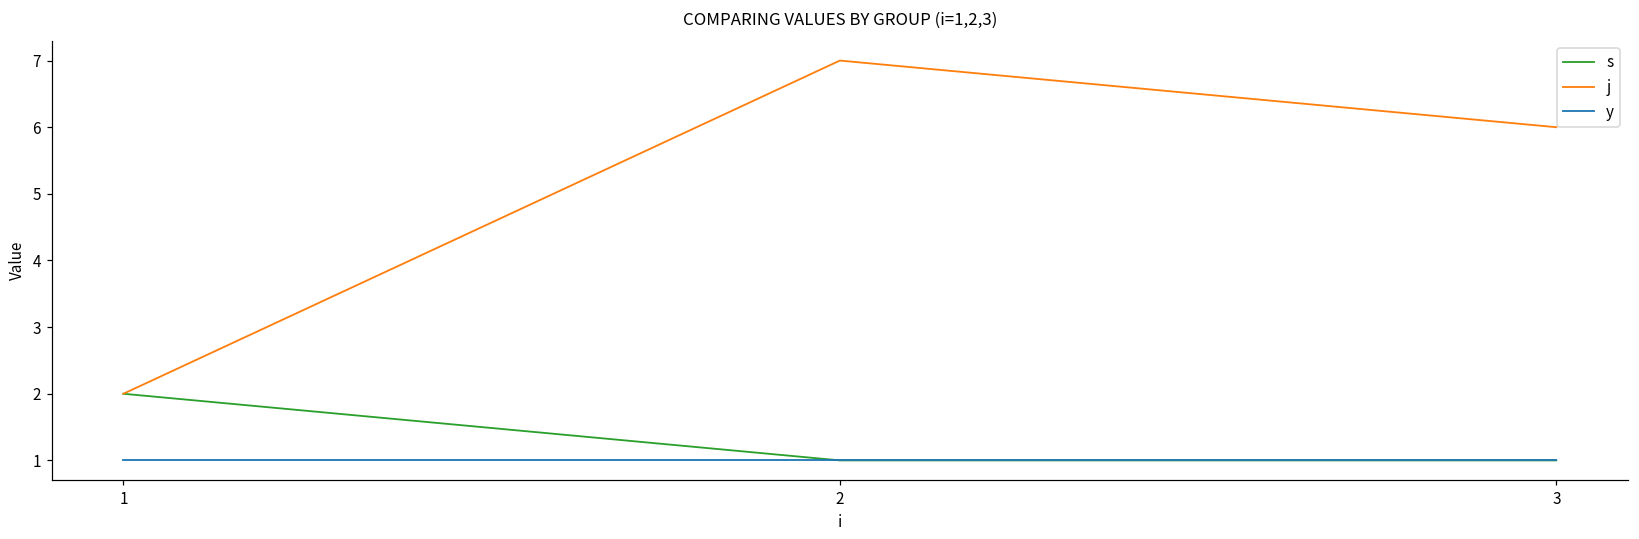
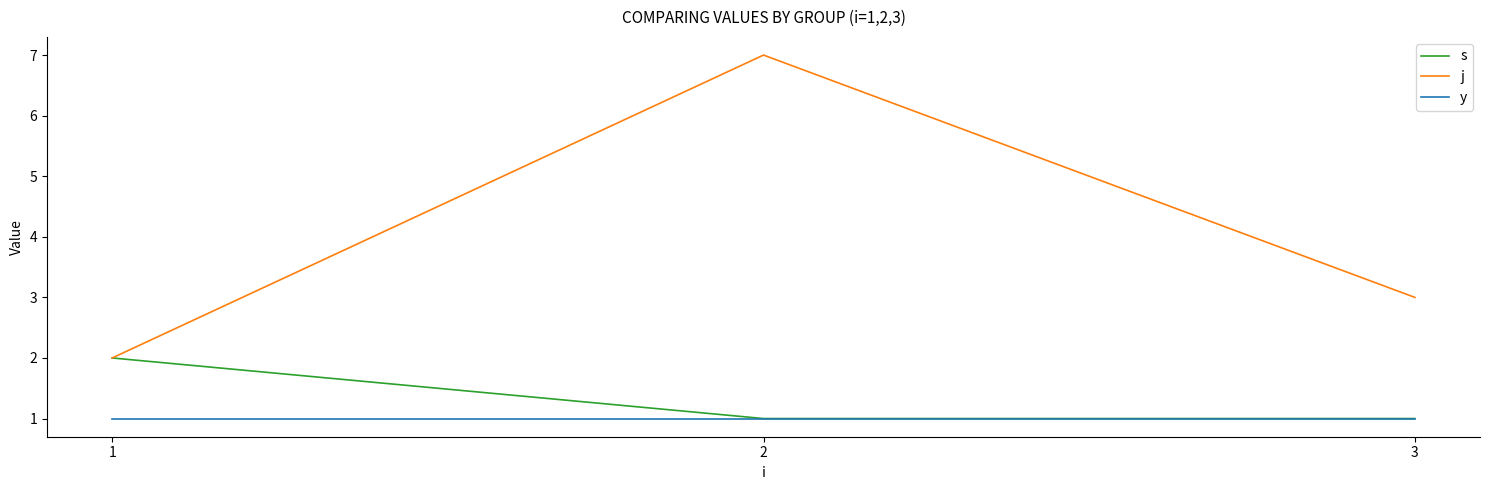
  {
    "j": {
      "2": 7,
-     "3": 6
+     "3": 3
    },
    "y": {
      "1": 1
    }
  }
